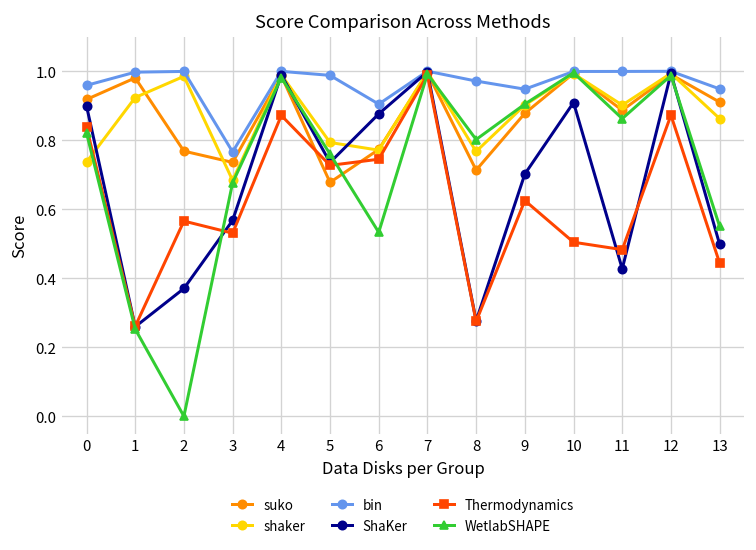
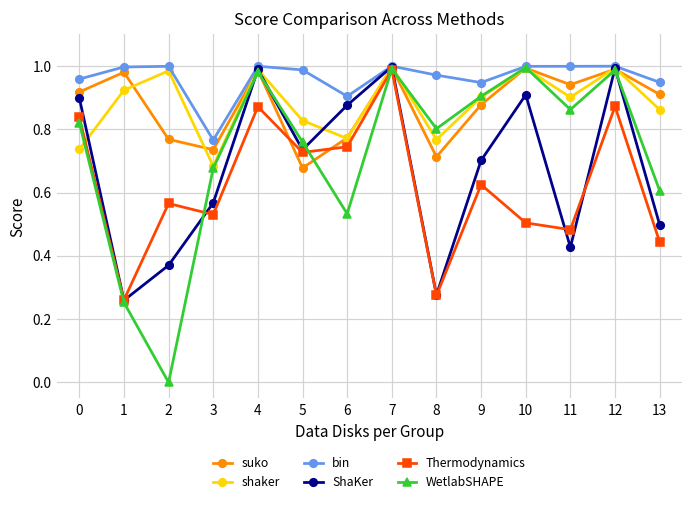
  {
    "suko": {
      "0": 0.92,
      "1": 0.98,
      "2": 0.77,
      "3": 0.74,
      "5": 0.68,
      "8": 0.71,
      "9": 0.88,
-     "11": 0.89,
+     "11": 0.94,
      "13": 0.91
    },
    "shaker": {
      "0": 0.74,
      "1": 0.92,
      "2": 0.99,
-     "5": 0.79,
+     "5": 0.83,
      "8": 0.77,
      "11": 0.90,
      "13": 0.86
    },
    "bin": {
      "0": 0.96,
      "1": 1.00,
      "2": 1.00,
      "3": 0.77,
      "4": 1.00,
      "5": 0.99,
      "6": 0.90,
      "8": 0.97,
      "9": 0.95,
      "11": 1.00,
      "13": 0.95
    },
    "ShaKer": {
      "0": 0.90,
      "2": 0.37,
      "3": 0.57,
      "6": 0.88,
      "9": 0.70,
      "10": 0.91,
      "11": 0.43,
      "13": 0.50
    },
    "Thermodynamics": {
      "0": 0.84,
      "2": 0.57,
      "3": 0.53,
      "4": 0.87,
      "6": 0.74,
      "9": 0.63,
      "10": 0.50,
      "11": 0.48,
      "12": 0.87,
      "13": 0.44
    },
    "WetlabSHAPE": {
      "0": 0.82,
      "2": 0.00,
      "5": 0.76,
      "6": 0.53,
      "8": 0.80,
      "11": 0.86,
-     "13": 0.55
+     "13": 0.61
    }
  }
